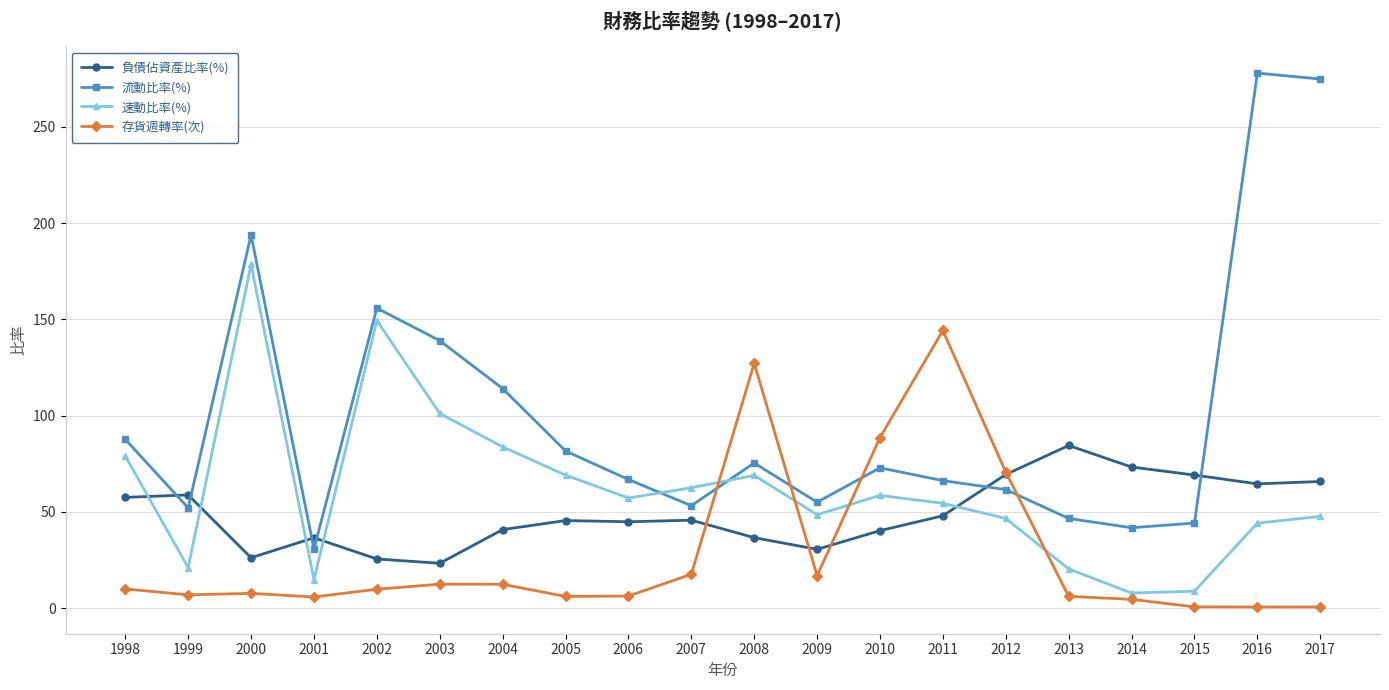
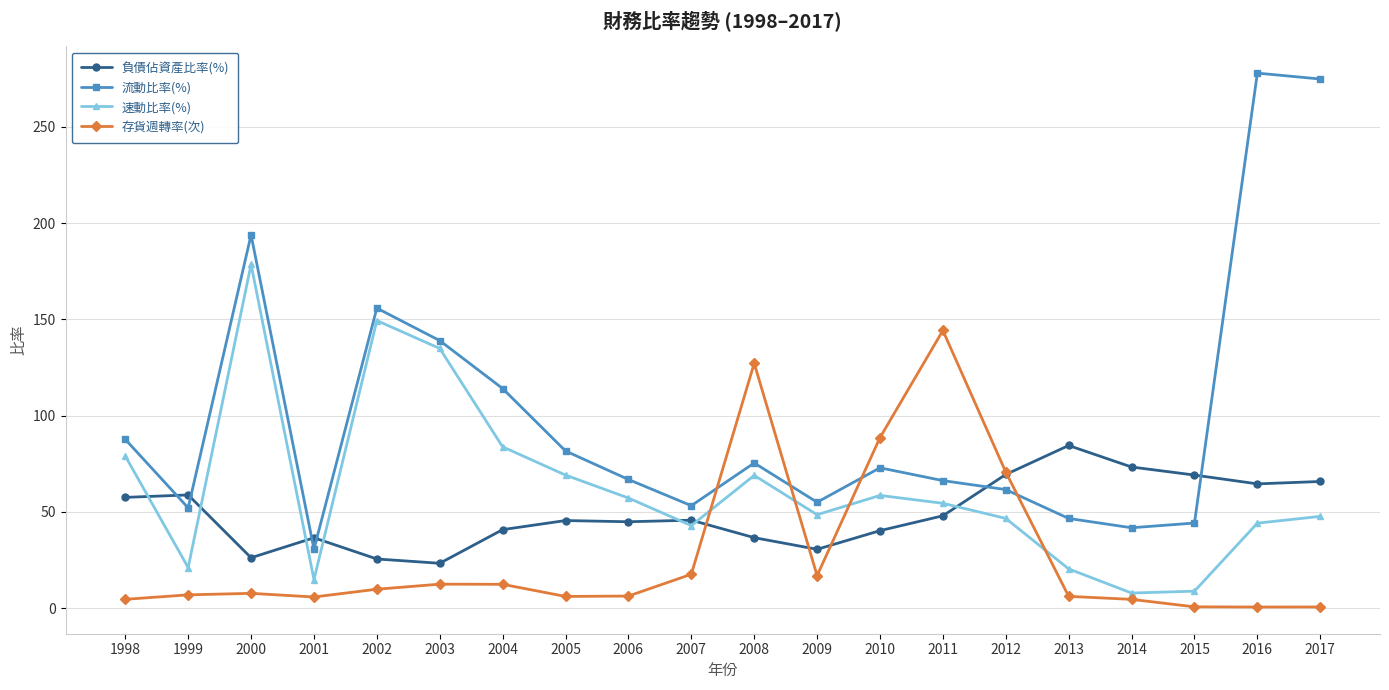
  {
    "負債佔資產比率(%)": {
      "1998": 58,
      "1999": 59,
      "2000": 26,
      "2001": 37,
      "2002": 26,
      "2003": 23,
      "2004": 41,
      "2005": 45,
      "2006": 45,
      "2007": 46,
      "2008": 37,
      "2009": 31,
      "2010": 40,
      "2011": 48,
      "2013": 84,
      "2014": 73,
      "2015": 69,
      "2016": 65,
      "2017": 66
    },
    "流動比率(%)": {
      "1998": 88,
      "1999": 52,
      "2000": 194,
      "2001": 31,
      "2002": 156,
      "2003": 139,
      "2004": 114,
      "2005": 82,
      "2006": 67,
      "2007": 53,
      "2008": 75,
      "2009": 55,
      "2010": 73,
      "2011": 66,
      "2012": 62,
      "2013": 47,
      "2014": 42,
      "2015": 44,
      "2016": 278,
      "2017": 275
    },
    "速動比率(%)": {
      "1998": 79,
      "1999": 21,
      "2000": 179,
      "2001": 15,
      "2002": 149,
-     "2003": 101,
+     "2003": 135,
      "2004": 84,
      "2005": 69,
      "2006": 57,
-     "2007": 63,
+     "2007": 43,
      "2008": 69,
      "2009": 49,
      "2010": 59,
      "2011": 54,
      "2012": 47,
      "2013": 20,
      "2014": 8,
      "2015": 9,
      "2016": 44,
      "2017": 48
    },
    "存貨週轉率(次)": {
-     "1998": 10,
+     "1998": 5,
      "1999": 7,
      "2000": 8,
      "2001": 6,
      "2002": 10,
      "2003": 12,
      "2004": 12,
      "2005": 6,
      "2006": 6,
      "2007": 18,
      "2008": 127,
      "2009": 17,
      "2010": 89,
      "2011": 144,
      "2013": 6,
      "2014": 5,
      "2015": 1,
      "2016": 1,
      "2017": 1
    }
  }
